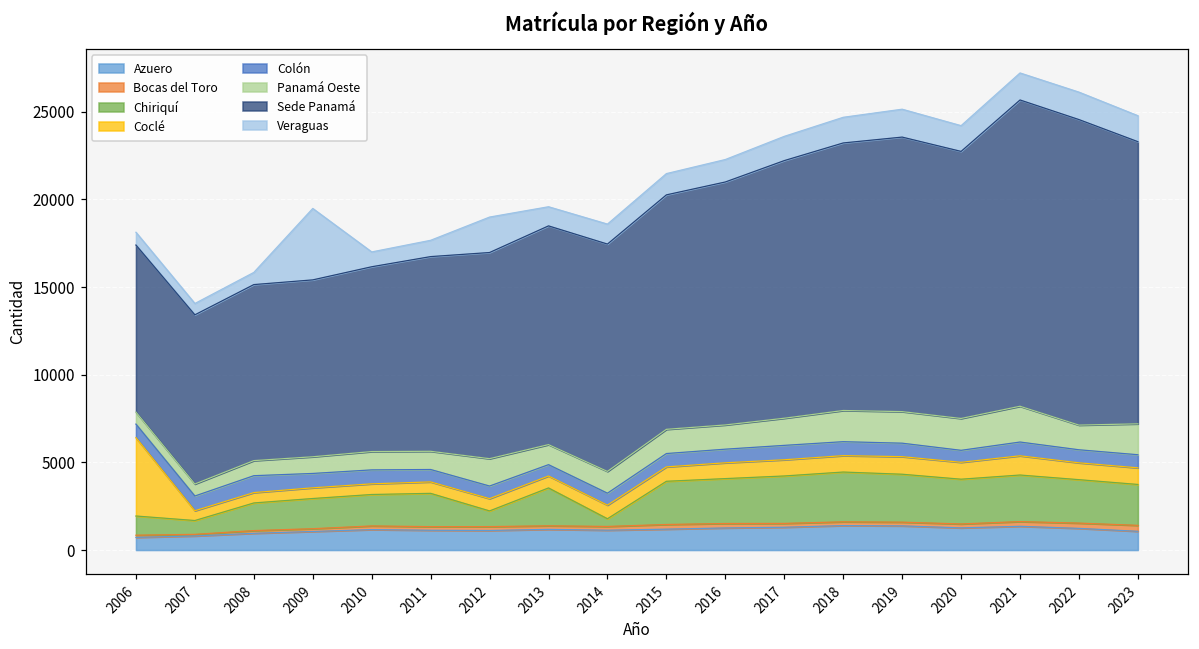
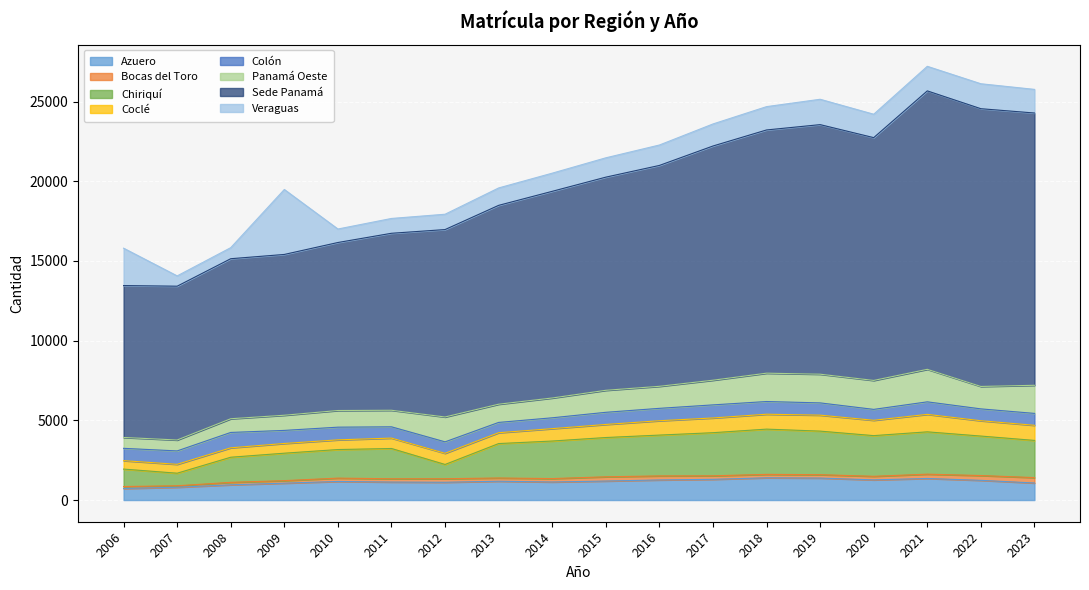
  {
    "Bocas del Toro": {
      "2009": 200,
      "2010": 200,
      "2011": 200,
      "2012": 200,
      "2013": 200,
      "2014": 200,
      "2015": 300,
      "2016": 300,
      "2017": 200,
      "2018": 200,
      "2019": 200,
      "2020": 200,
      "2021": 300,
      "2022": 300,
      "2023": 300
    },
    "Chiriquí": {
      "2006": 1100,
      "2007": 800,
      "2008": 1600,
      "2009": 1700,
      "2010": 1800,
      "2011": 1900,
      "2012": 900,
      "2013": 2200,
-     "2014": 400,
+     "2014": 2400,
      "2015": 2500,
      "2016": 2600,
      "2017": 2700,
      "2018": 2800,
      "2019": 2700,
      "2020": 2600,
      "2021": 2700,
      "2022": 2500,
      "2023": 2300
    },
    "Coclé": {
-     "2006": 4500,
+     "2006": 500,
      "2007": 600,
      "2008": 600,
      "2009": 600,
      "2010": 600,
      "2011": 700,
      "2012": 700,
      "2013": 700,
      "2014": 800,
      "2015": 800,
      "2016": 900,
      "2017": 900,
      "2018": 900,
      "2019": 1000,
      "2020": 1000,
      "2021": 1100,
      "2022": 1000,
      "2023": 900
    },
    "Panamá Oeste": {
      "2006": 700,
      "2007": 700,
      "2008": 900,
      "2009": 1000,
      "2010": 1000,
      "2011": 1000,
      "2012": 1600,
      "2013": 1100,
      "2014": 1200,
      "2015": 1400,
      "2016": 1400,
      "2017": 1500,
      "2018": 1800,
      "2019": 1800,
      "2020": 1800,
      "2021": 2000,
      "2022": 1400,
      "2023": 1800
    },
    "Sede Panamá": {
      "2006": 9500,
      "2007": 9600,
      "2008": 10000,
      "2009": 10100,
      "2010": 10500,
      "2011": 11100,
      "2012": 11800,
      "2013": 12500,
      "2014": 13000,
      "2015": 13400,
      "2016": 13900,
      "2017": 14700,
      "2018": 15300,
      "2019": 15700,
      "2020": 15200,
      "2021": 17500,
      "2022": 17400,
-     "2023": 16100
+     "2023": 17100
    },
    "Veraguas": {
-     "2006": 700,
+     "2006": 2300,
      "2007": 600,
      "2008": 700,
      "2009": 4100,
      "2010": 800,
      "2011": 900,
-     "2012": 2000,
+     "2012": 1000,
      "2013": 1100,
      "2014": 1100,
      "2015": 1200,
      "2016": 1300,
      "2017": 1400,
      "2018": 1500,
      "2019": 1600,
      "2020": 1500,
      "2021": 1500,
      "2022": 1600,
      "2023": 1500
    }
  }
